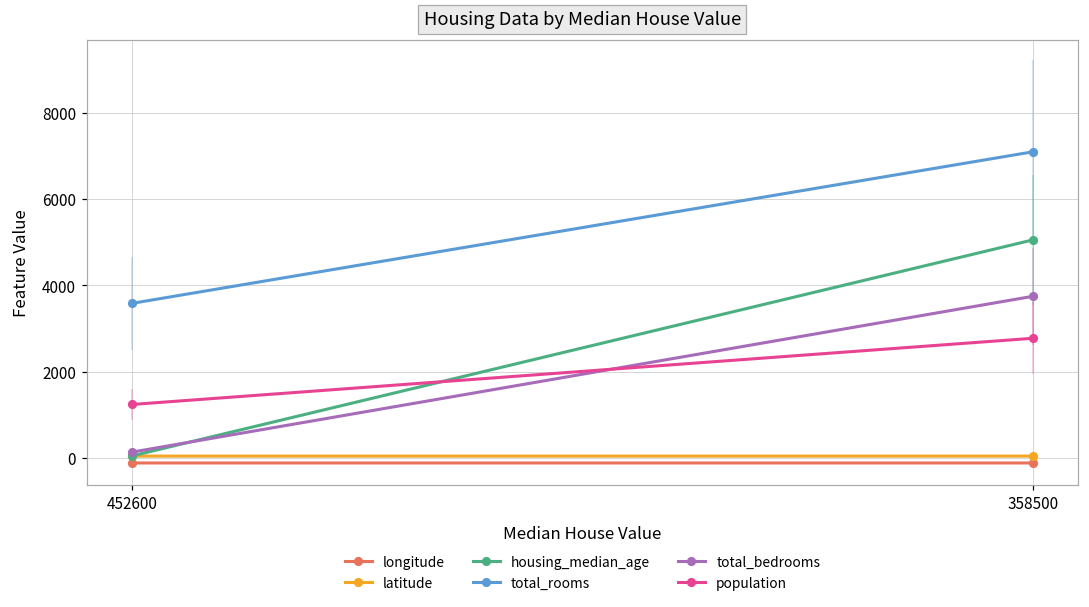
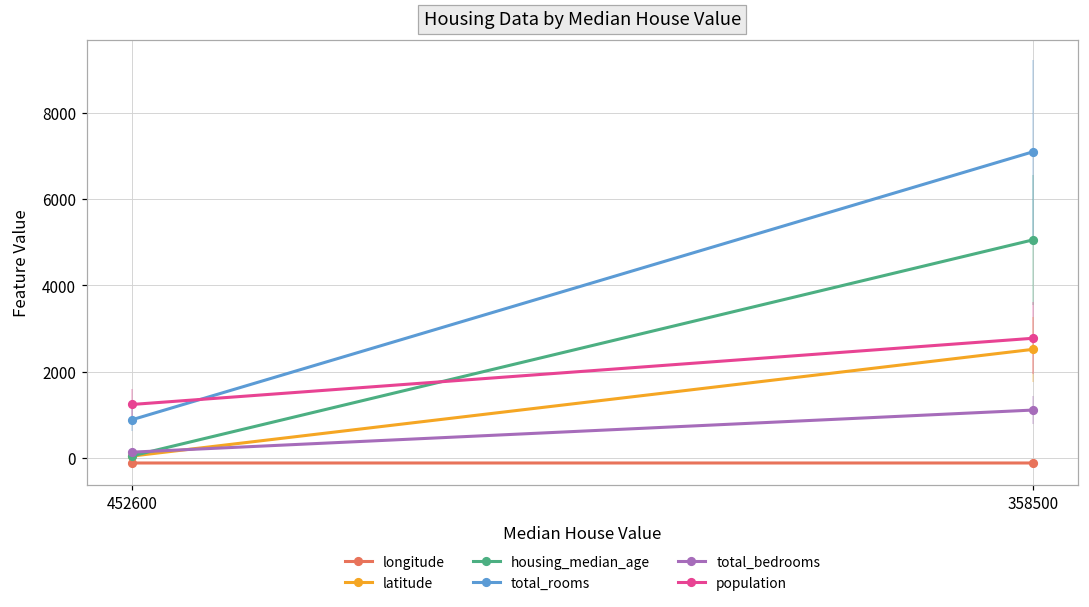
  {
    "longitude": {
      "452600": -100,
      "358500": -100
    },
    "latitude": {
-     "358500": 0
+     "358500": 2500
    },
    "housing_median_age": {
      "358500": 5100
    },
    "total_rooms": {
-     "452600": 3600,
+     "452600": 900,
      "358500": 7100
    },
    "total_bedrooms": {
      "452600": 100,
-     "358500": 3700
+     "358500": 1100
    },
    "population": {
      "452600": 1200,
      "358500": 2800
    }
  }
